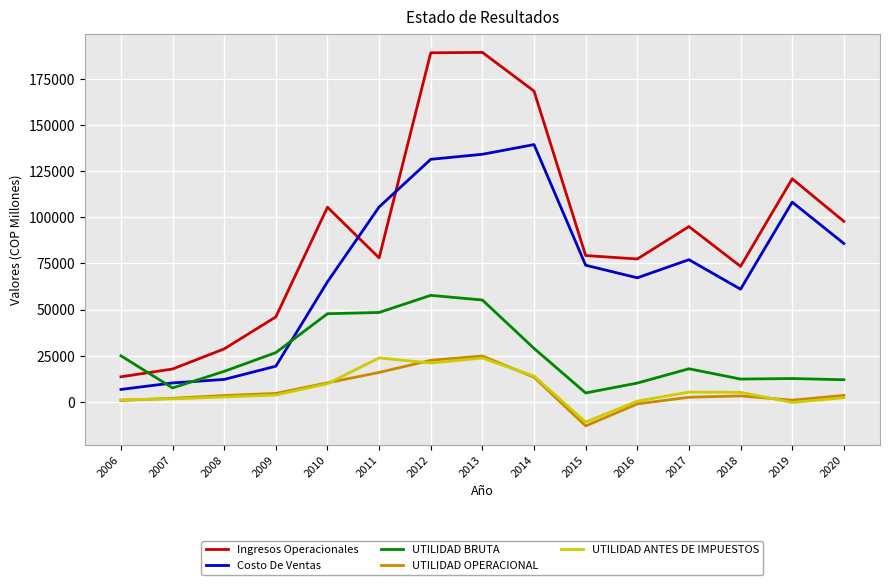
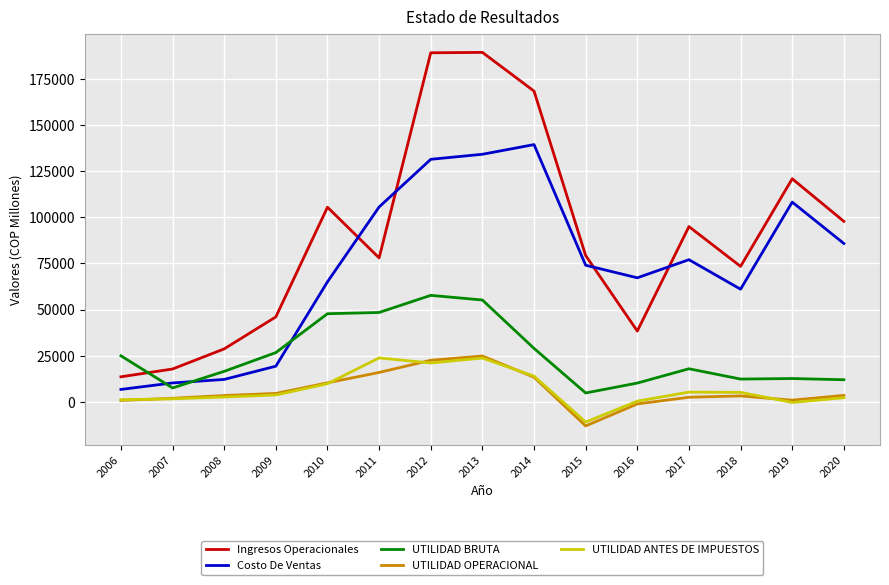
  {
    "Ingresos Operacionales": {
      "2006": 14000,
      "2007": 18000,
      "2008": 29000,
      "2009": 46000,
      "2010": 105000,
      "2011": 78000,
      "2012": 189000,
      "2013": 189000,
      "2014": 168000,
      "2015": 79000,
-     "2016": 77000,
+     "2016": 38000,
      "2017": 95000,
      "2018": 73000,
      "2019": 121000,
      "2020": 98000
    },
    "Costo De Ventas": {
      "2006": 7000,
      "2007": 10000,
      "2008": 12000,
      "2009": 19000,
      "2010": 65000,
      "2011": 106000,
      "2012": 131000,
      "2013": 134000,
      "2014": 139000,
      "2015": 74000,
      "2016": 67000,
      "2017": 77000,
      "2018": 61000,
      "2019": 108000,
      "2020": 86000
    },
    "UTILIDAD BRUTA": {
      "2006": 25000,
      "2007": 8000,
      "2008": 17000,
      "2009": 27000,
      "2010": 48000,
      "2011": 48000,
      "2012": 58000,
      "2013": 55000,
      "2014": 29000,
      "2015": 5000,
      "2016": 10000,
      "2017": 18000,
      "2018": 12000,
      "2019": 13000,
      "2020": 12000
    },
    "UTILIDAD OPERACIONAL": {
      "2011": 16000,
      "2012": 23000,
      "2015": -13000,
      "2016": -1000,
      "2017": 3000,
      "2018": 3000
    },
    "UTILIDAD ANTES DE IMPUESTOS": {
      "2011": 24000,
      "2012": 21000,
      "2015": -11000,
      "2016": 0,
      "2017": 5000,
      "2018": 5000
    }
  }
